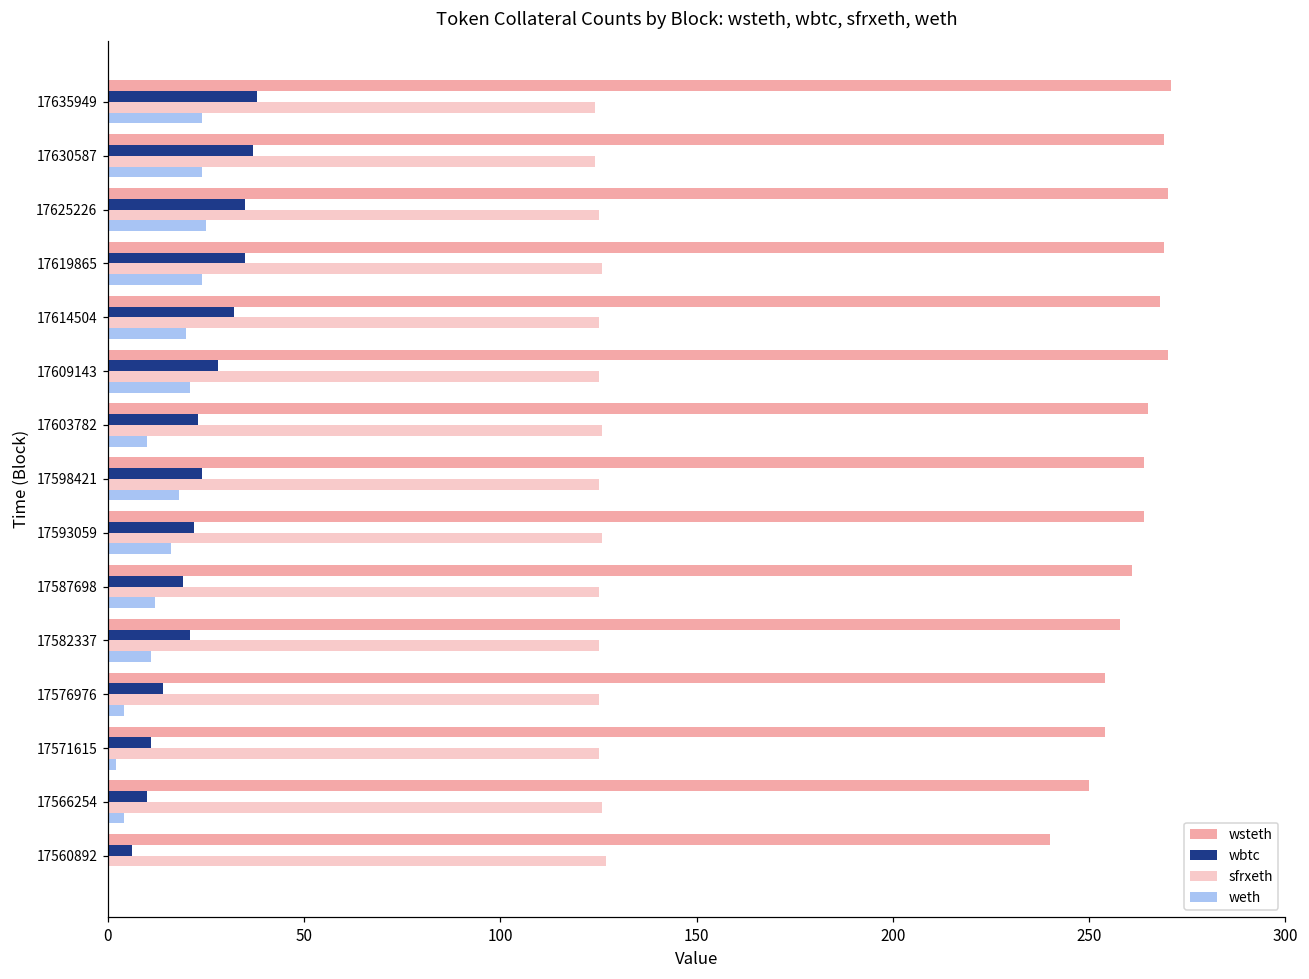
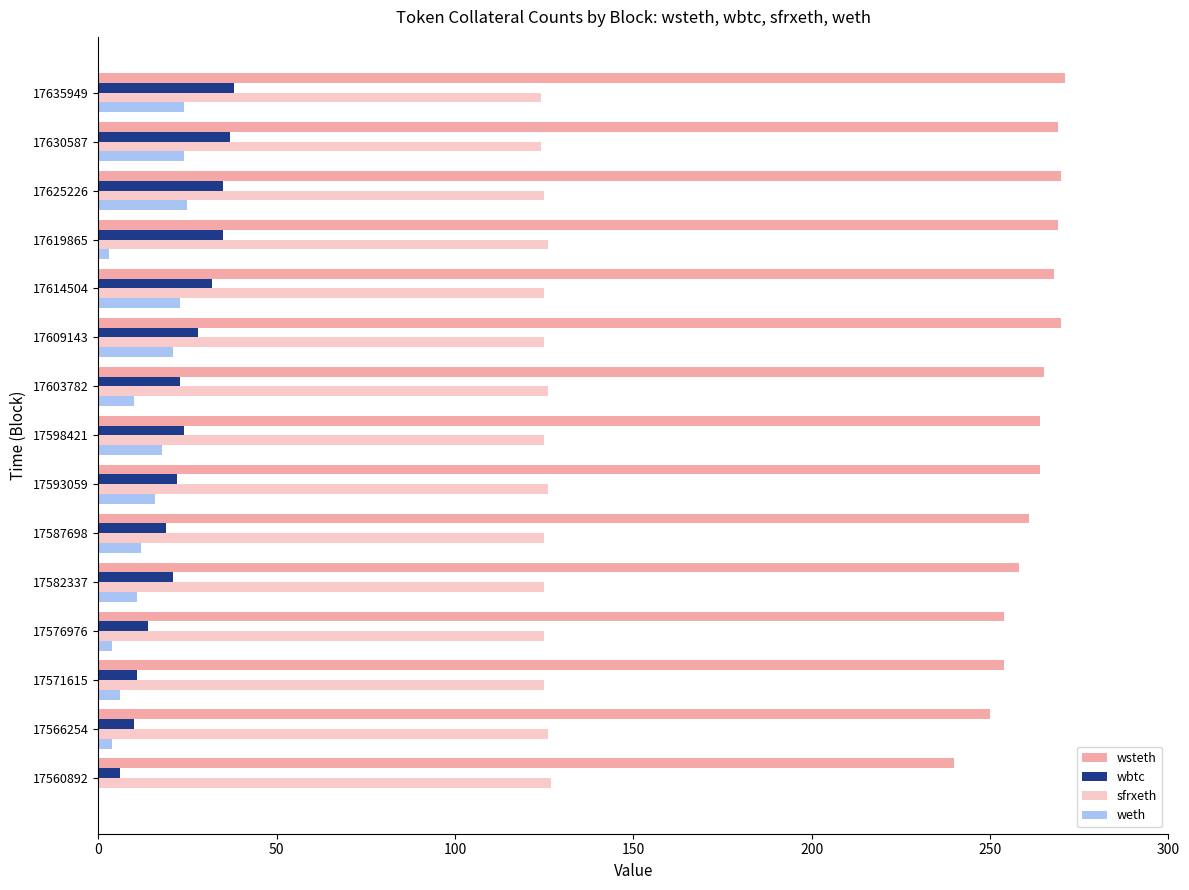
  {
    "wbtc": {
      "17635949": 38,
      "17630587": 37,
      "17625226": 35,
      "17619865": 35,
      "17614504": 32,
      "17609143": 28,
      "17603782": 23,
      "17598421": 24,
      "17593059": 22,
      "17587698": 19,
      "17582337": 21,
      "17576976": 14,
      "17571615": 11,
      "17566254": 10,
      "17560892": 6
    },
    "weth": {
      "17635949": 24,
      "17630587": 24,
      "17625226": 25,
-     "17619865": 24,
-     "17614504": 20,
+     "17619865": 3,
+     "17614504": 23,
      "17609143": 21,
      "17603782": 10,
      "17598421": 18,
      "17593059": 16,
      "17587698": 12,
      "17582337": 11,
      "17576976": 4,
-     "17571615": 2,
+     "17571615": 6,
      "17566254": 4,
      "17560892": 0
    }
  }
